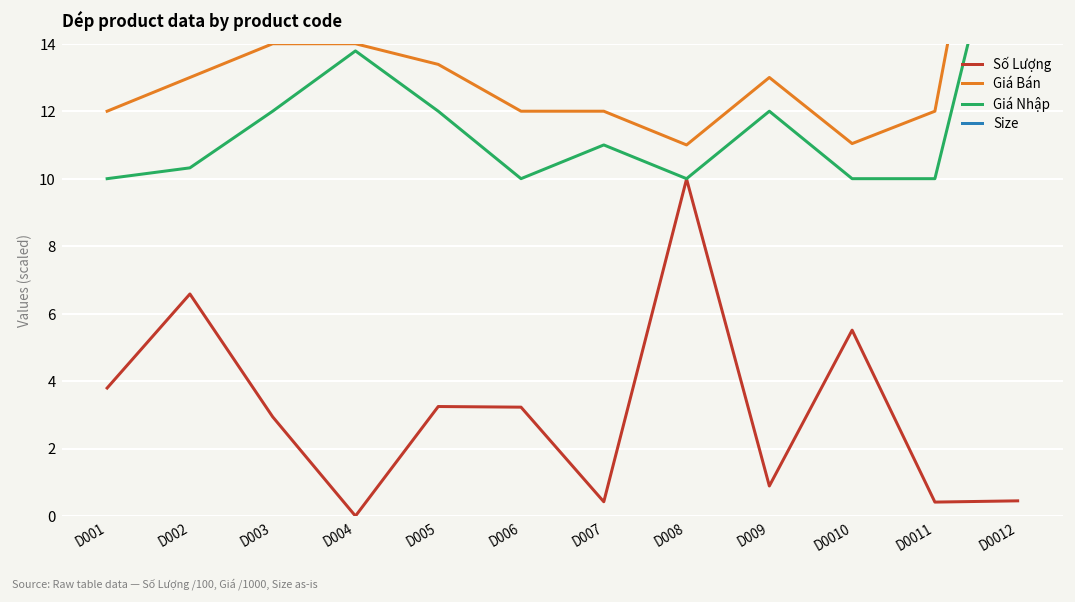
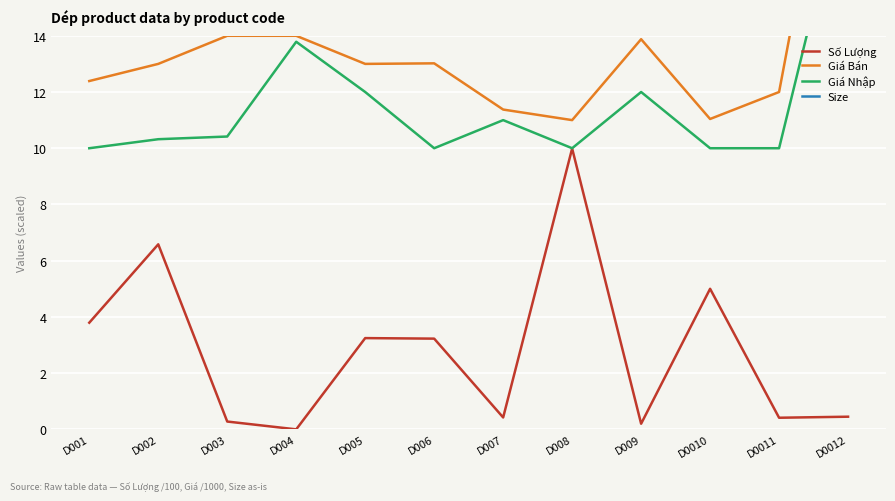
  {
    "Số Lượng": {
      "D001": 3.8,
      "D002": 6.6,
-     "D003": 2.9,
+     "D003": 0.3,
      "D004": 0.0,
      "D005": 3.2,
      "D006": 3.2,
      "D007": 0.4,
-     "D009": 0.9,
-     "D0010": 5.5,
+     "D009": 0.2,
+     "D0010": 5.0,
      "D0011": 0.4,
      "D0012": 0.5
    },
    "Giá Bán": {
-     "D001": 12.0,
+     "D001": 12.4,
      "D002": 13.0,
      "D003": 14.0,
      "D004": 14.0,
-     "D005": 13.4,
-     "D006": 12.0,
-     "D007": 12.0,
+     "D005": 13.0,
+     "D006": 13.0,
+     "D007": 11.4,
      "D008": 11.0,
-     "D009": 13.0,
+     "D009": 13.9,
      "D0010": 11.0,
      "D0011": 12.0
    },
    "Giá Nhập": {
      "D001": 10.0,
      "D002": 10.3,
-     "D003": 12.0,
+     "D003": 10.4,
      "D004": 13.8,
      "D005": 12.0,
      "D006": 10.0,
      "D007": 11.0,
      "D009": 12.0,
      "D0010": 10.0,
      "D0011": 10.0
    }
  }
